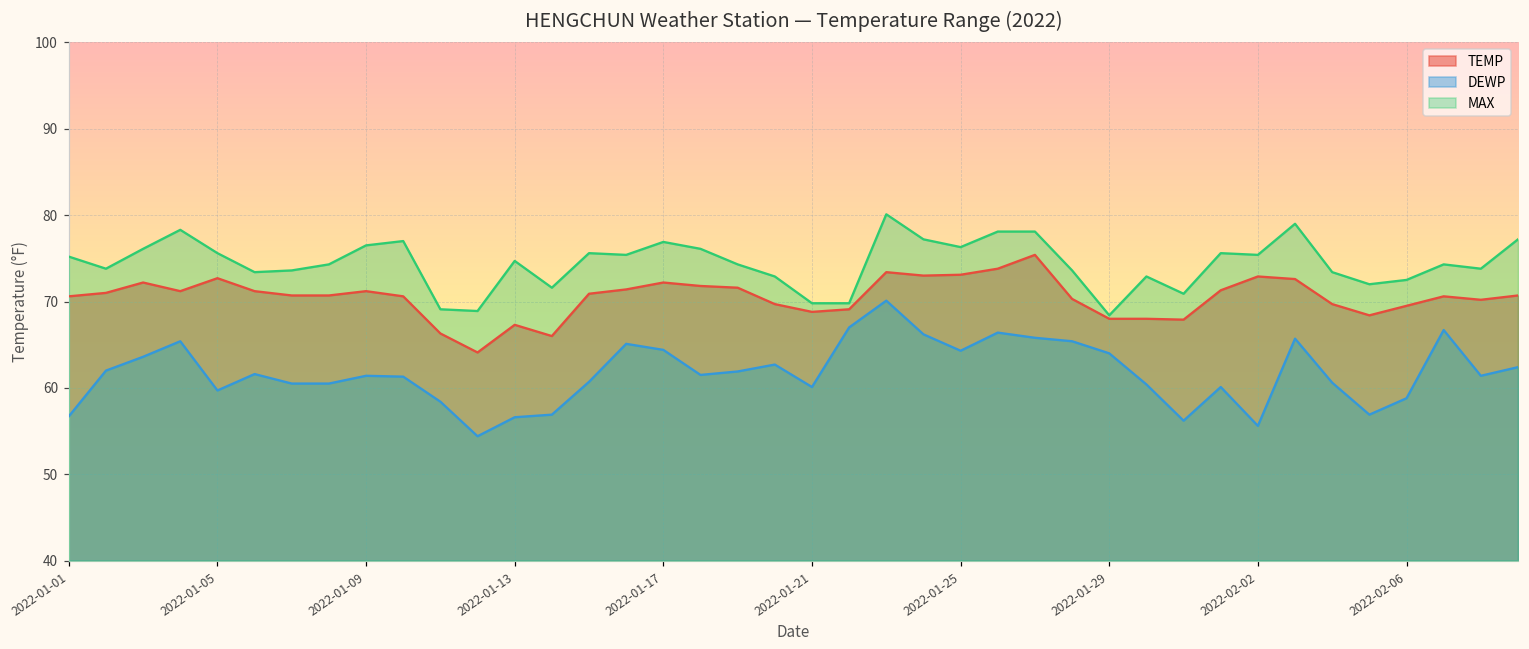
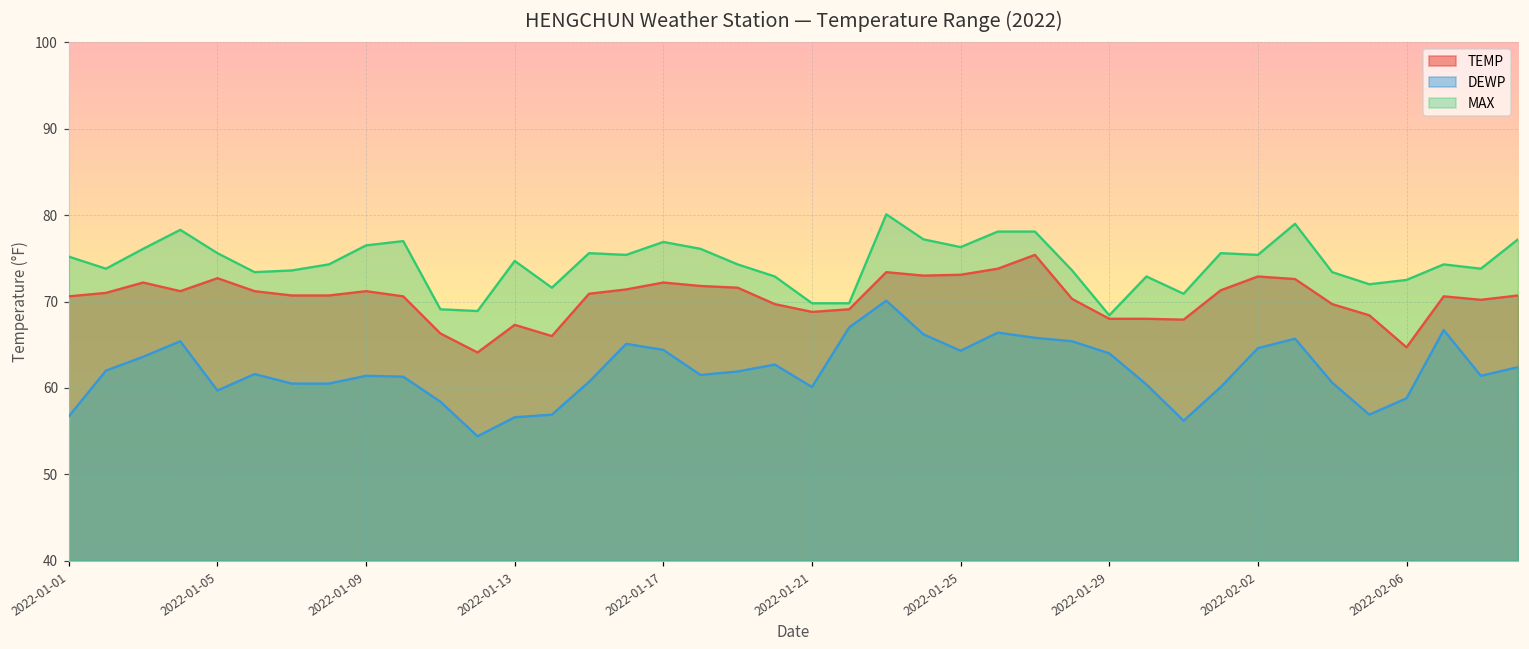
  {
    "TEMP": {
      "2022-01-01": 71,
      "2022-01-05": 73,
      "2022-01-09": 71,
      "2022-01-13": 67,
      "2022-01-17": 72,
      "2022-01-21": 69,
      "2022-01-25": 73,
      "2022-01-29": 68,
      "2022-02-02": 73,
-     "2022-02-06": 70
+     "2022-02-06": 65
    },
    "DEWP": {
      "2022-01-01": 57,
      "2022-01-05": 60,
      "2022-01-09": 61,
      "2022-01-13": 57,
      "2022-01-17": 64,
      "2022-01-21": 60,
      "2022-01-25": 64,
      "2022-01-29": 64,
-     "2022-02-02": 56,
+     "2022-02-02": 65,
      "2022-02-06": 59
    },
    "MAX": {
      "2022-01-01": 75,
      "2022-01-05": 76,
      "2022-01-09": 77,
      "2022-01-13": 75,
      "2022-01-17": 77,
      "2022-01-21": 70,
      "2022-01-25": 76,
      "2022-01-29": 68,
      "2022-02-02": 75,
      "2022-02-06": 73
    }
  }
